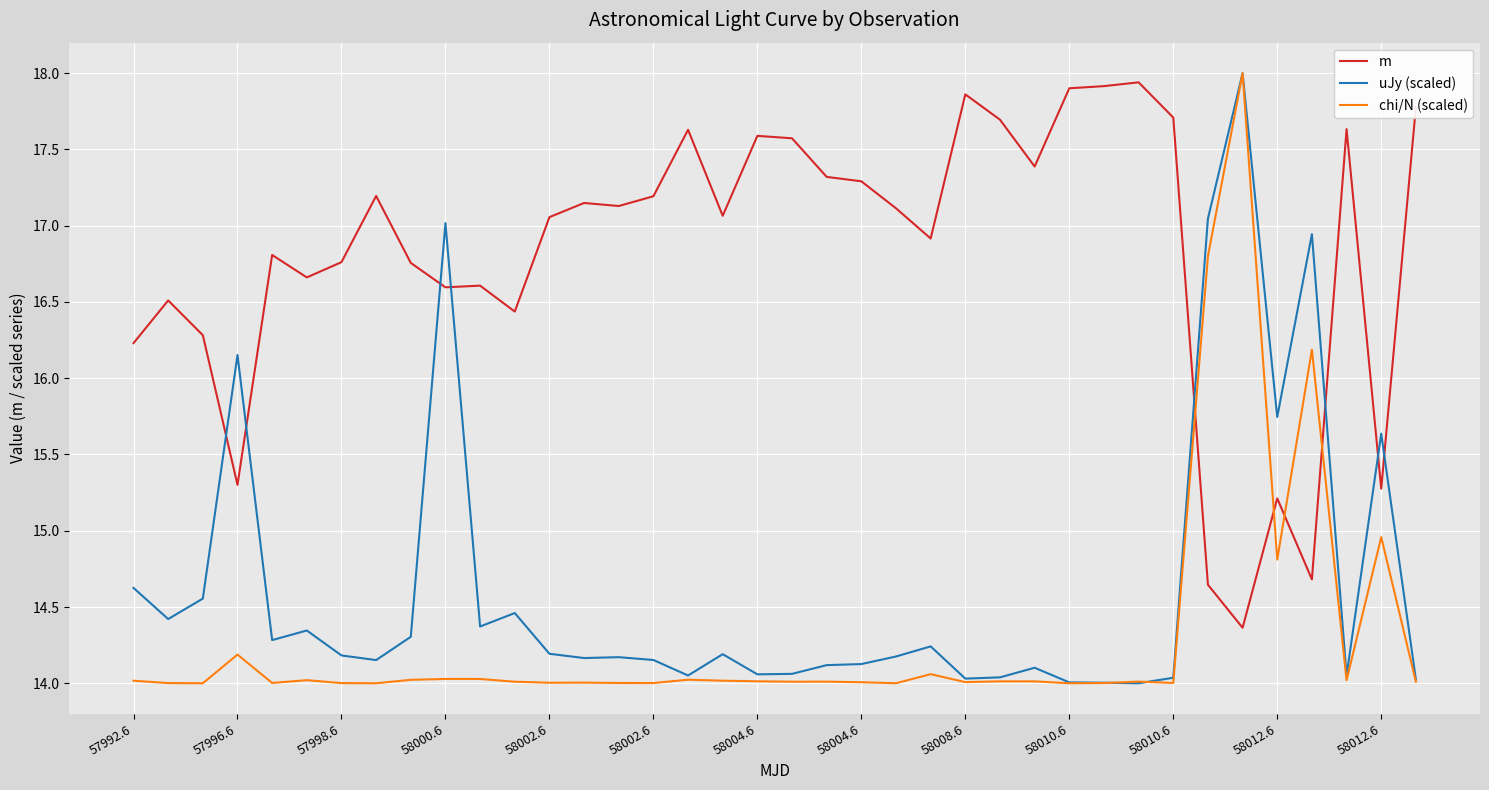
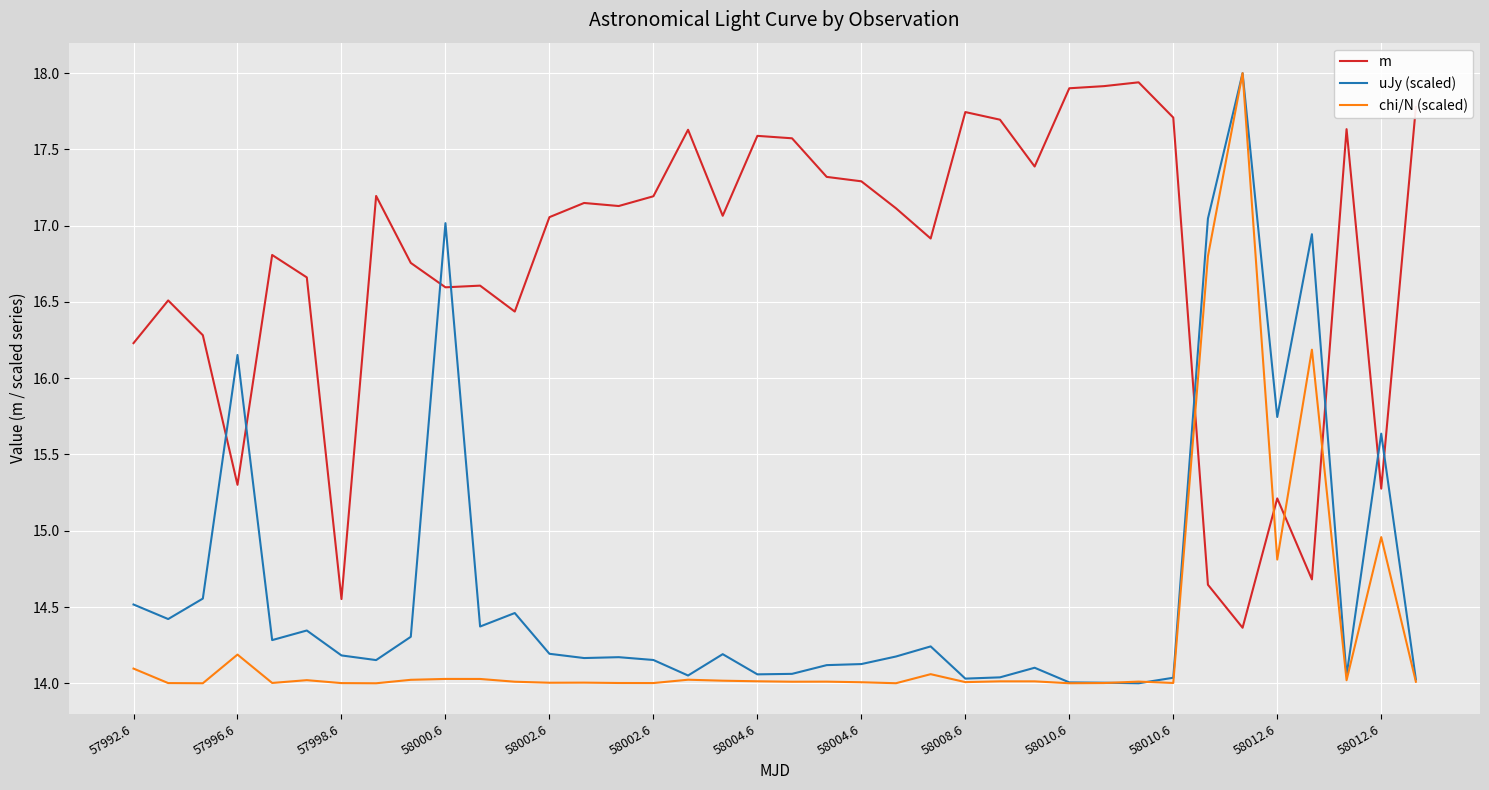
  {
    "m": {
      "57992.6": 16.23,
      "57996.6": 15.30,
-     "57998.6": 16.76,
+     "57998.6": 14.55,
      "58000.6": 16.60,
-     "58008.6": 17.86
+     "58008.6": 17.75
    },
    "uJy (scaled)": {
-     "57992.6": 14.63,
+     "57992.6": 14.52,
      "57996.6": 16.15,
      "57998.6": 14.18,
      "58000.6": 17.02,
      "58008.6": 14.03
    },
    "chi/N (scaled)": {
-     "57992.6": 14.02,
+     "57992.6": 14.10,
      "57996.6": 14.19,
      "57998.6": 14.00,
      "58000.6": 14.03,
      "58008.6": 14.01
    }
  }
